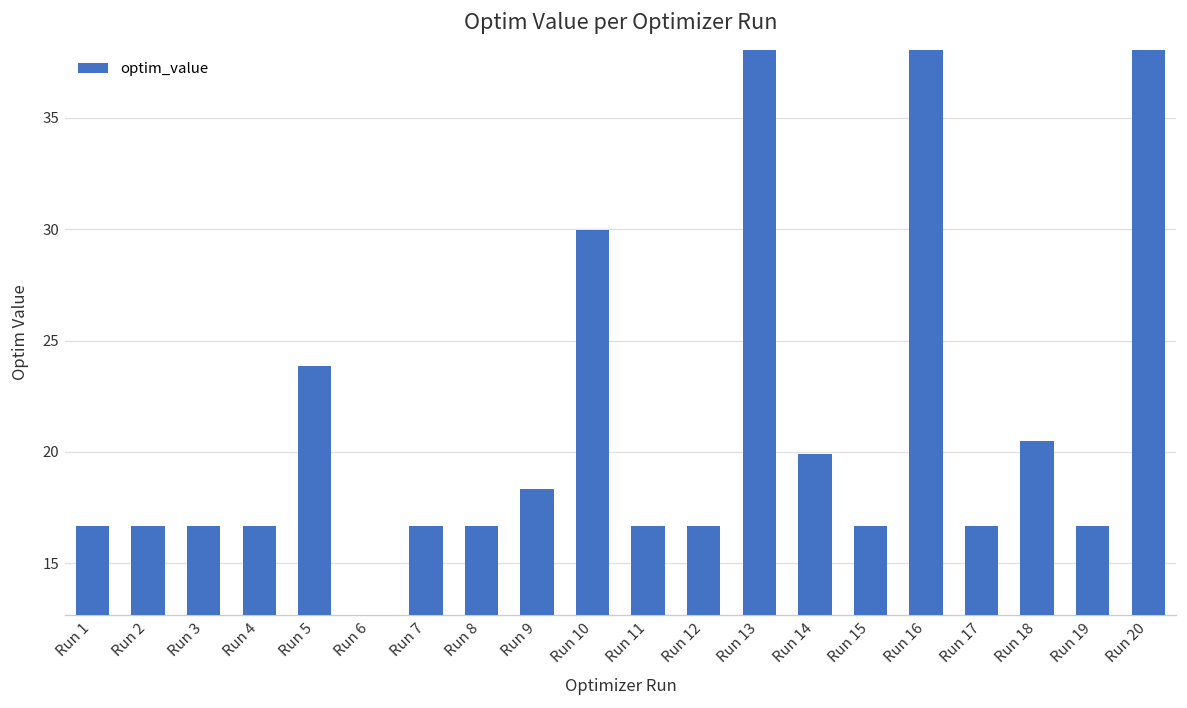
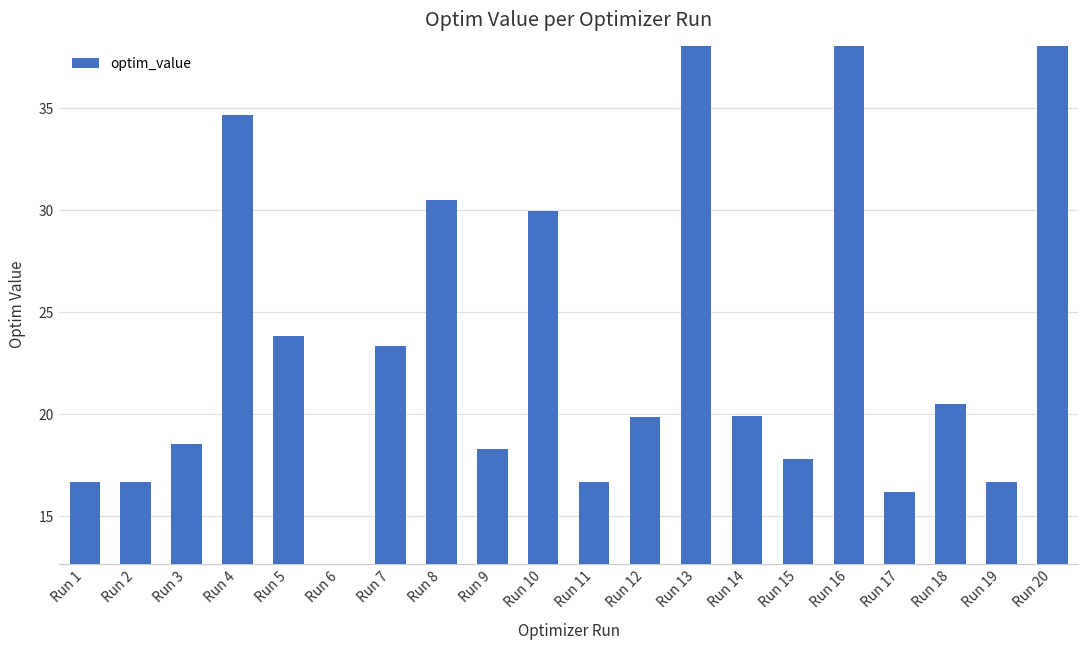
  {
    "Run 1": 16.7,
    "Run 2": 16.7,
-   "Run 3": 16.7,
-   "Run 4": 16.7,
+   "Run 3": 18.5,
+   "Run 4": 34.6,
    "Run 5": 23.9,
    "Run 6": 12.7,
-   "Run 7": 16.7,
-   "Run 8": 16.7,
+   "Run 7": 23.3,
+   "Run 8": 30.5,
    "Run 9": 18.3,
    "Run 10": 30.0,
    "Run 11": 16.7,
-   "Run 12": 16.7,
+   "Run 12": 19.9,
    "Run 13": 38.0,
    "Run 14": 19.9,
-   "Run 15": 16.7,
+   "Run 15": 17.8,
    "Run 16": 38.0,
-   "Run 17": 16.7,
+   "Run 17": 16.2,
    "Run 18": 20.5,
    "Run 19": 16.7,
    "Run 20": 38.0
  }
